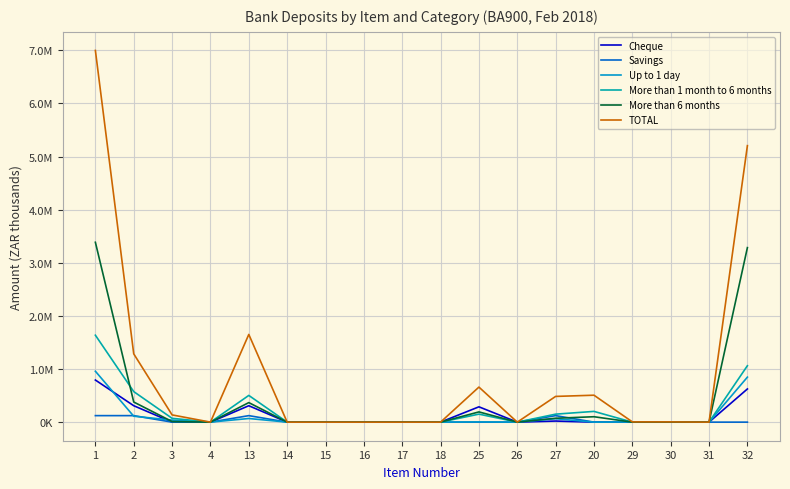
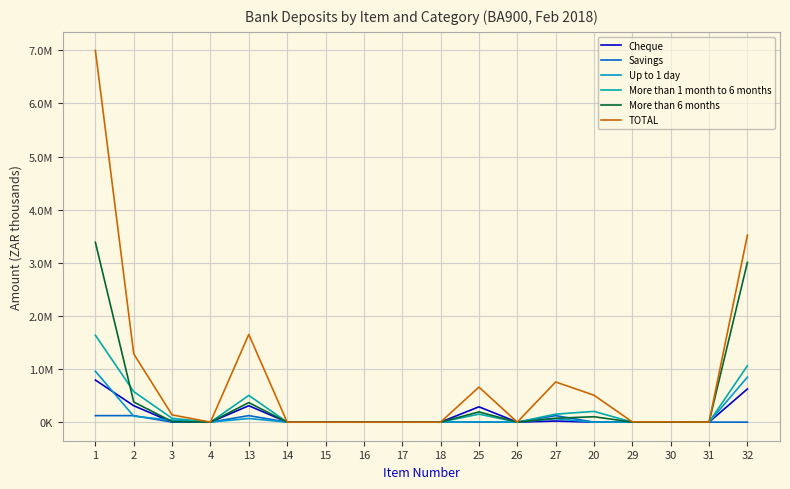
  {
    "Cheque": {
      "1": 800000,
      "2": 300000,
      "13": 300000,
      "25": 300000,
      "32": 600000
    },
    "More than 6 months": {
      "1": 3400000,
      "2": 400000,
      "13": 400000,
      "20": 100000,
-     "32": 3300000
+     "32": 3000000
    },
    "TOTAL": {
      "1": 7000000,
      "2": 1300000,
      "3": 100000,
      "13": 1700000,
      "25": 700000,
-     "27": 500000,
+     "27": 800000,
      "20": 500000,
-     "32": 5200000
+     "32": 3500000
    }
  }
